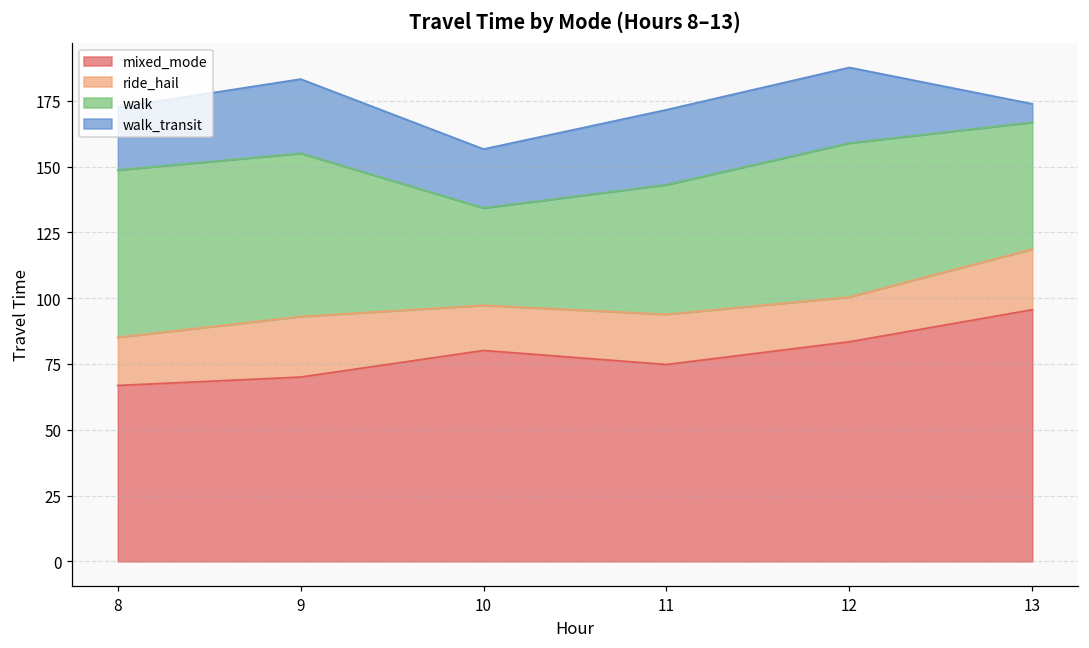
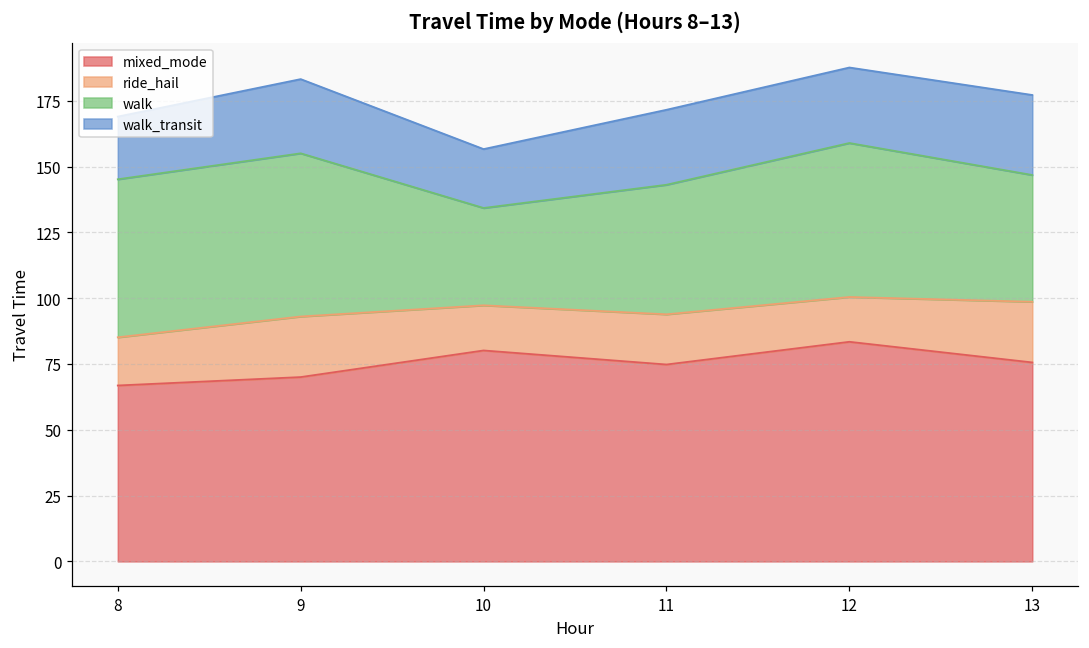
  {
    "mixed_mode": {
      "8": 67,
      "9": 70,
      "10": 80,
      "11": 75,
      "12": 83,
-     "13": 96
+     "13": 76
    },
    "ride_hail": {
      "8": 18,
      "9": 23,
      "10": 17,
      "11": 19,
      "12": 17,
      "13": 23
    },
    "walk": {
-     "8": 64,
+     "8": 60,
      "9": 62,
      "10": 37,
      "11": 49,
      "12": 58,
      "13": 48
    },
    "walk_transit": {
      "9": 28,
      "10": 22,
      "11": 28,
      "12": 29,
-     "13": 7
+     "13": 30
    }
  }
